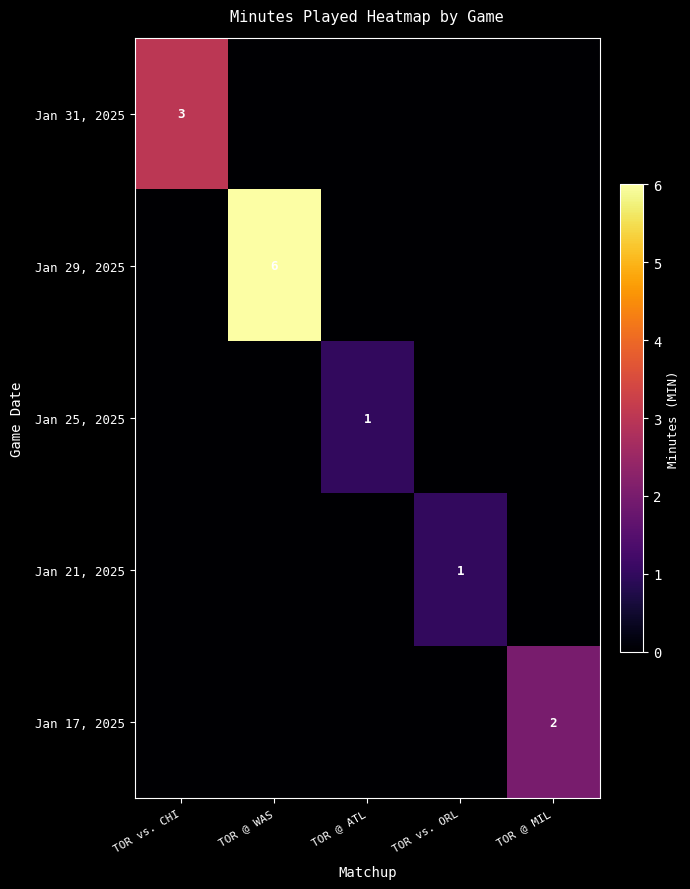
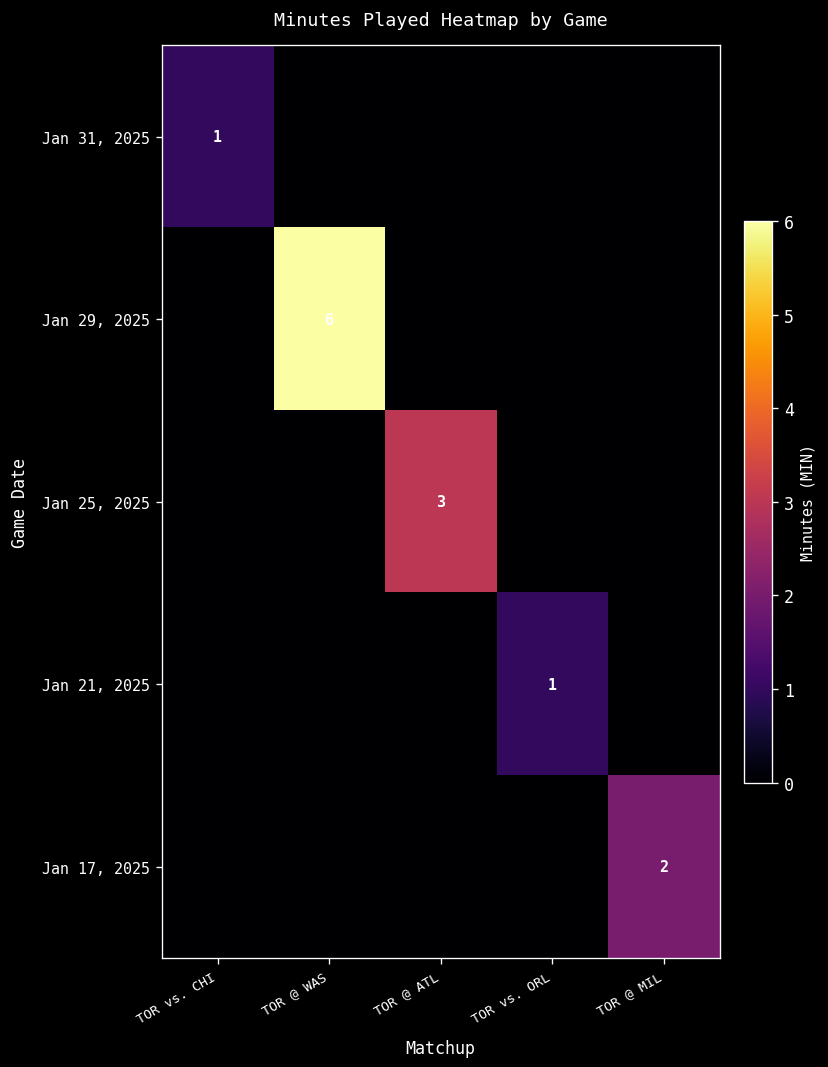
  {
    "Jan 31, 2025": {
-     "TOR vs. CHI": 3
+     "TOR vs. CHI": 1
    },
    "Jan 29, 2025": {
      "TOR @ WAS": 6
    },
    "Jan 25, 2025": {
-     "TOR @ ATL": 1
+     "TOR @ ATL": 3
    },
    "Jan 21, 2025": {
      "TOR vs. ORL": 1
    },
    "Jan 17, 2025": {
      "TOR @ MIL": 2
    }
  }
